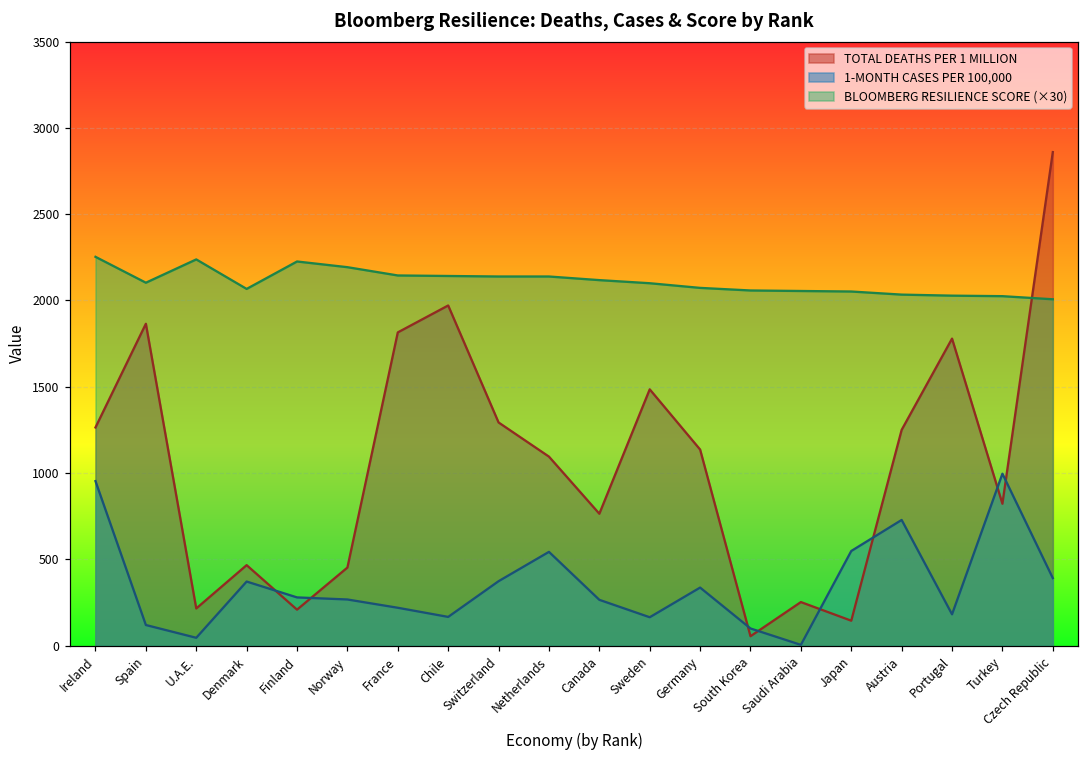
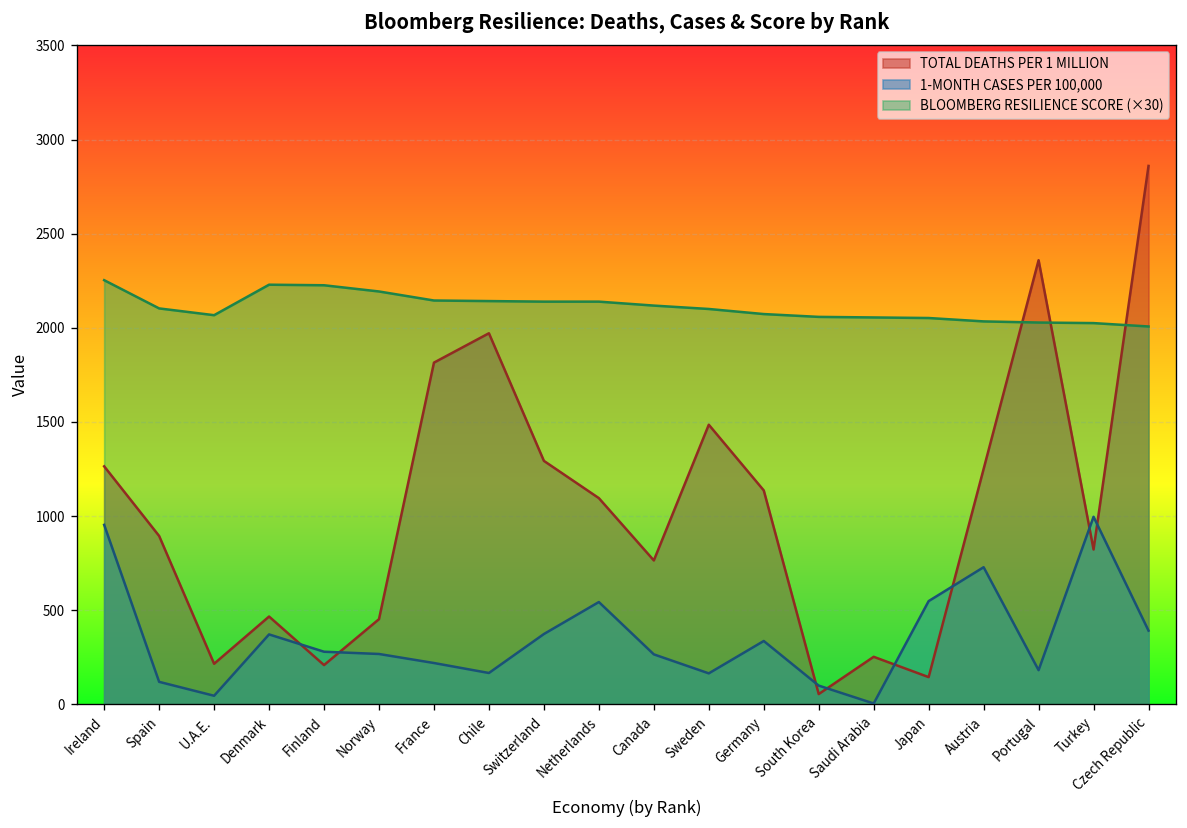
  {
    "TOTAL DEATHS PER 1 MILLION": {
      "Ireland": 1260,
-     "Spain": 1870,
+     "Spain": 890,
      "U.A.E.": 220,
      "Denmark": 470,
      "Finland": 210,
      "Norway": 450,
      "France": 1820,
      "Chile": 1970,
      "Switzerland": 1290,
      "Netherlands": 1100,
      "Canada": 760,
      "Sweden": 1490,
      "Germany": 1140,
      "South Korea": 50,
      "Saudi Arabia": 250,
      "Japan": 140,
      "Austria": 1250,
-     "Portugal": 1780,
+     "Portugal": 2360,
      "Turkey": 820,
      "Czech Republic": 2860
    },
    "1-MONTH CASES PER 100,000": {
      "Ireland": 950,
      "Spain": 120,
      "U.A.E.": 50,
      "Denmark": 370,
      "Finland": 280,
      "Norway": 270,
      "France": 220,
      "Chile": 170,
      "Switzerland": 370,
      "Netherlands": 540,
      "Canada": 270,
      "Sweden": 160,
      "Germany": 340,
      "South Korea": 100,
      "Saudi Arabia": 0,
      "Japan": 550,
      "Austria": 730,
      "Portugal": 180,
      "Turkey": 1000,
      "Czech Republic": 390
    },
    "BLOOMBERG RESILIENCE SCORE (×30)": {
      "Ireland": 2250,
      "Spain": 2100,
-     "U.A.E.": 2240,
-     "Denmark": 2070,
+     "U.A.E.": 2070,
+     "Denmark": 2230,
      "Finland": 2230,
      "Norway": 2190,
      "France": 2150,
      "Chile": 2140,
      "Switzerland": 2140,
      "Netherlands": 2140,
      "Canada": 2120,
      "Sweden": 2100,
      "Germany": 2070,
      "South Korea": 2060,
      "Saudi Arabia": 2060,
      "Japan": 2050,
      "Austria": 2030,
      "Portugal": 2030,
      "Turkey": 2030,
      "Czech Republic": 2010
    }
  }
